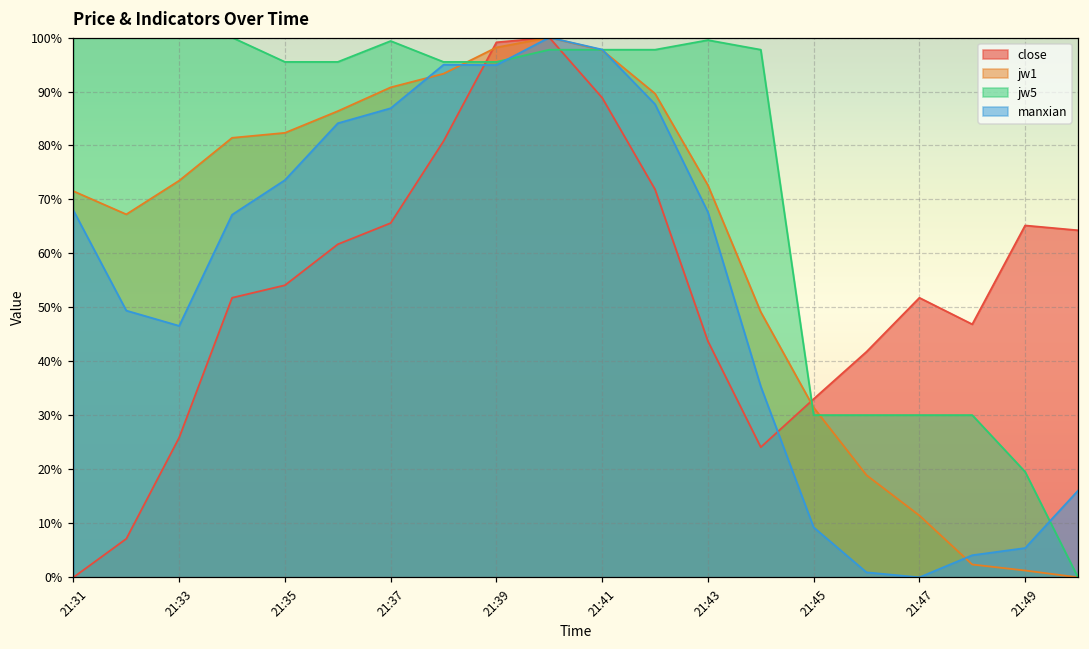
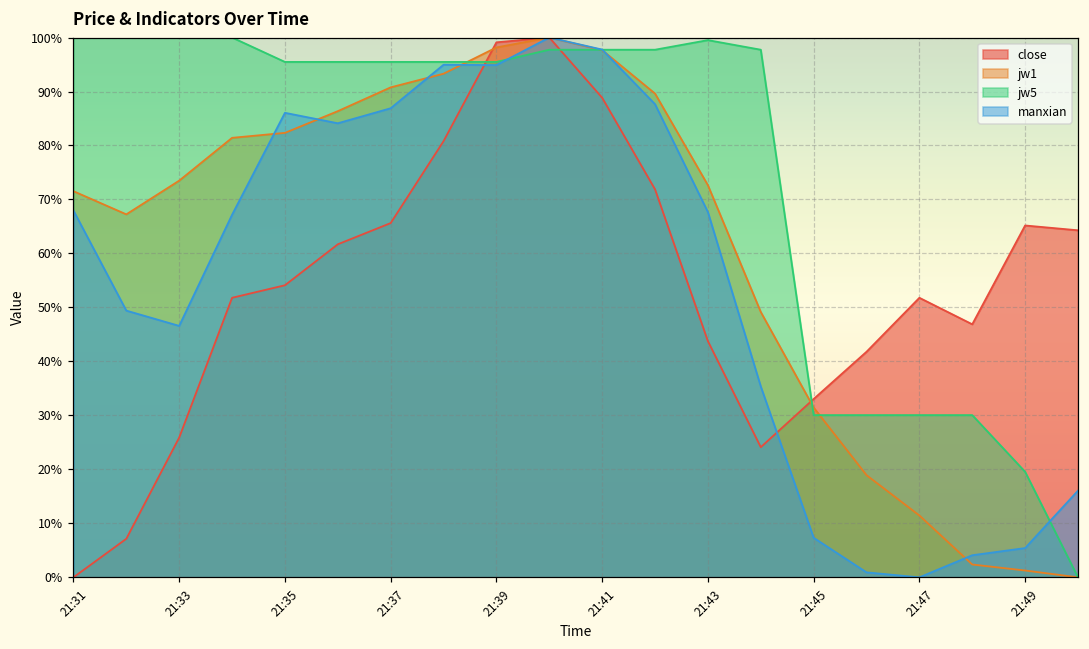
  {
    "jw5": {
      "21:31": "100%",
      "21:33": "100%",
      "21:35": "95%",
-     "21:37": "99%",
+     "21:37": "95%",
      "21:39": "95%",
      "21:43": "100%",
      "21:45": "30%",
      "21:47": "30%",
      "21:49": "20%"
    },
    "manxian": {
      "21:31": "68%",
      "21:33": "47%",
-     "21:35": "74%",
+     "21:35": "86%",
      "21:37": "87%",
      "21:39": "95%",
      "21:43": "68%",
-     "21:45": "9%",
+     "21:45": "7%",
      "21:47": "0%",
      "21:49": "5%"
    }
  }
